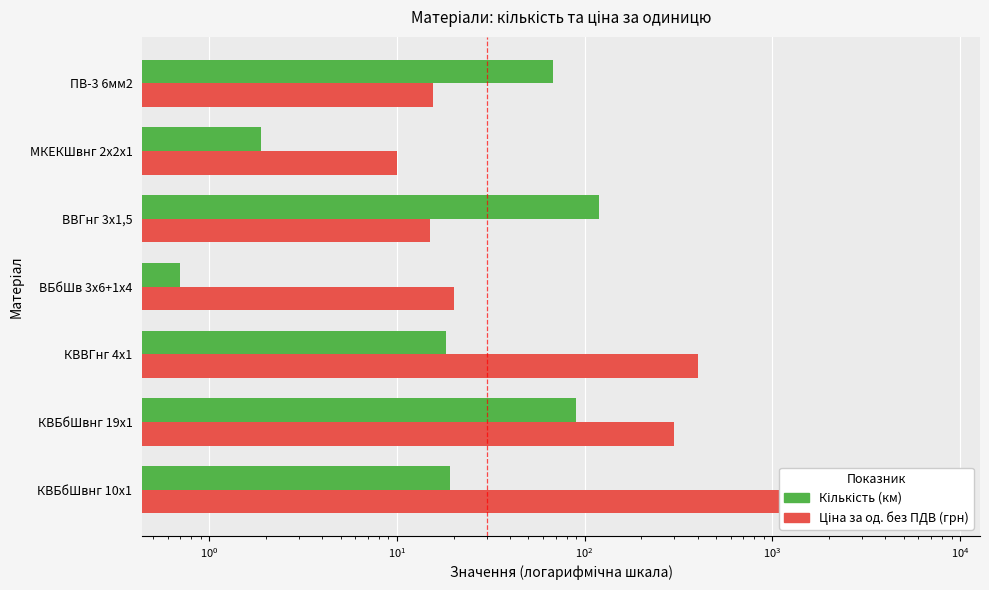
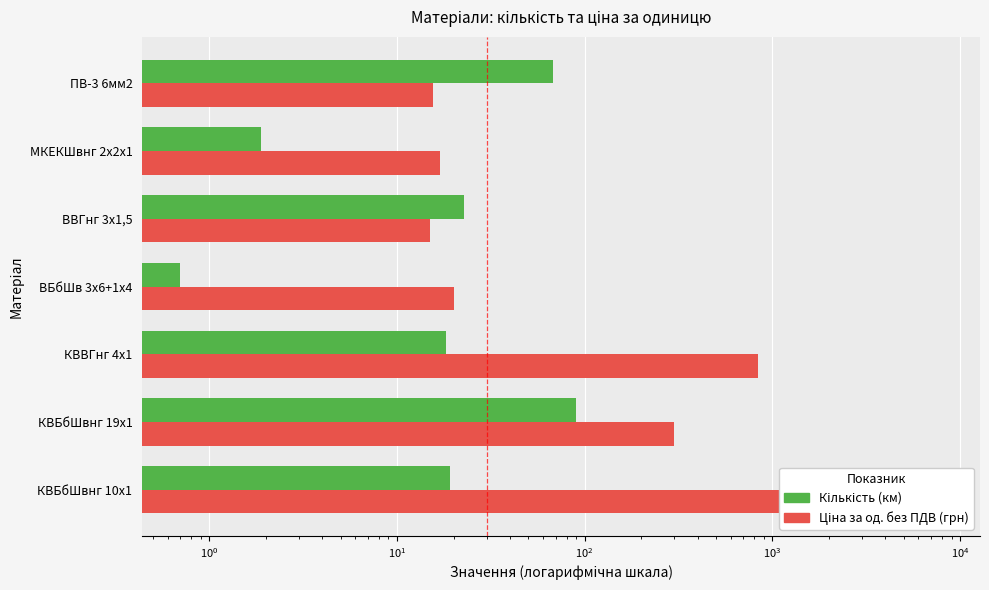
  {
    "Кількість (км)": {
      "ПВ-3 6мм2": 68,
      "МКЕКШвнг 2x2x1": 1.9,
-     "ВВГнг 3х1,5": 120,
+     "ВВГнг 3х1,5": 23,
      "ВБбШв 3х6+1х4": 0.70,
      "КВВГнг 4x1": 18,
      "КВБбШвнг 19х1": 90,
      "КВБбШвнг 10х1": 19
    },
    "Ціна за од. без ПДВ (грн)": {
      "ПВ-3 6мм2": 16,
-     "МКЕКШвнг 2x2x1": 10,
+     "МКЕКШвнг 2x2x1": 17,
      "ВВГнг 3х1,5": 15,
      "ВБбШв 3х6+1х4": 20,
-     "КВВГнг 4x1": 400,
+     "КВВГнг 4x1": 800,
      "КВБбШвнг 19х1": 300
    }
  }
